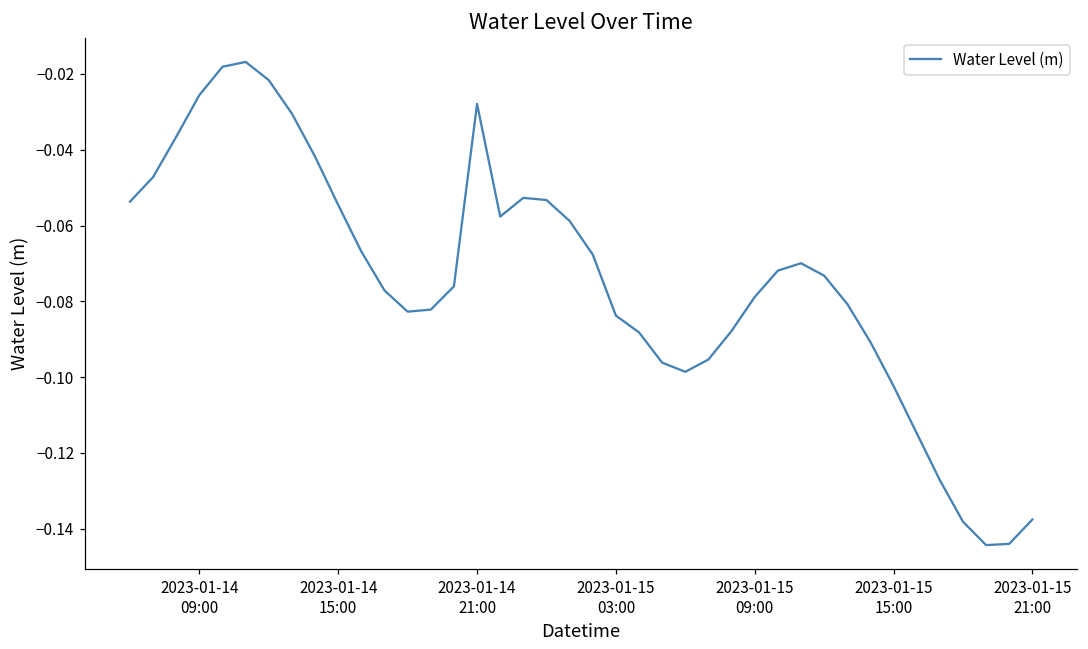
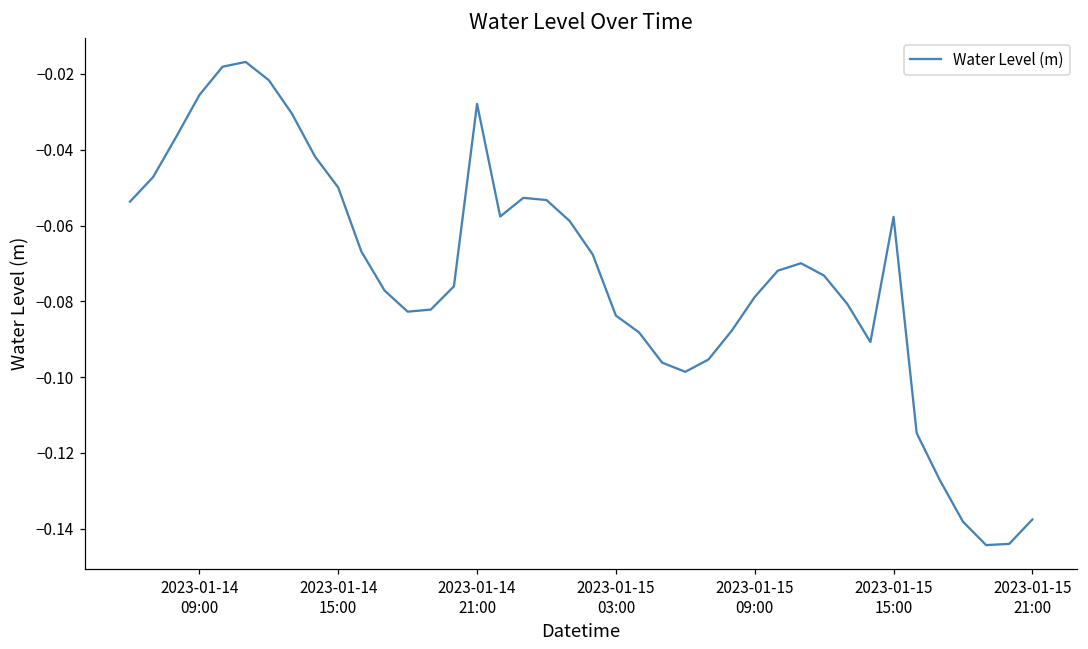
  {
    "2023-01-14 09:00": -0.026,
-   "2023-01-14 15:00": -0.055,
+   "2023-01-14 15:00": -0.050,
    "2023-01-14 21:00": -0.028,
    "2023-01-15 03:00": -0.084,
    "2023-01-15 09:00": -0.079,
-   "2023-01-15 15:00": -0.102,
+   "2023-01-15 15:00": -0.058,
    "2023-01-15 21:00": -0.138
  }
